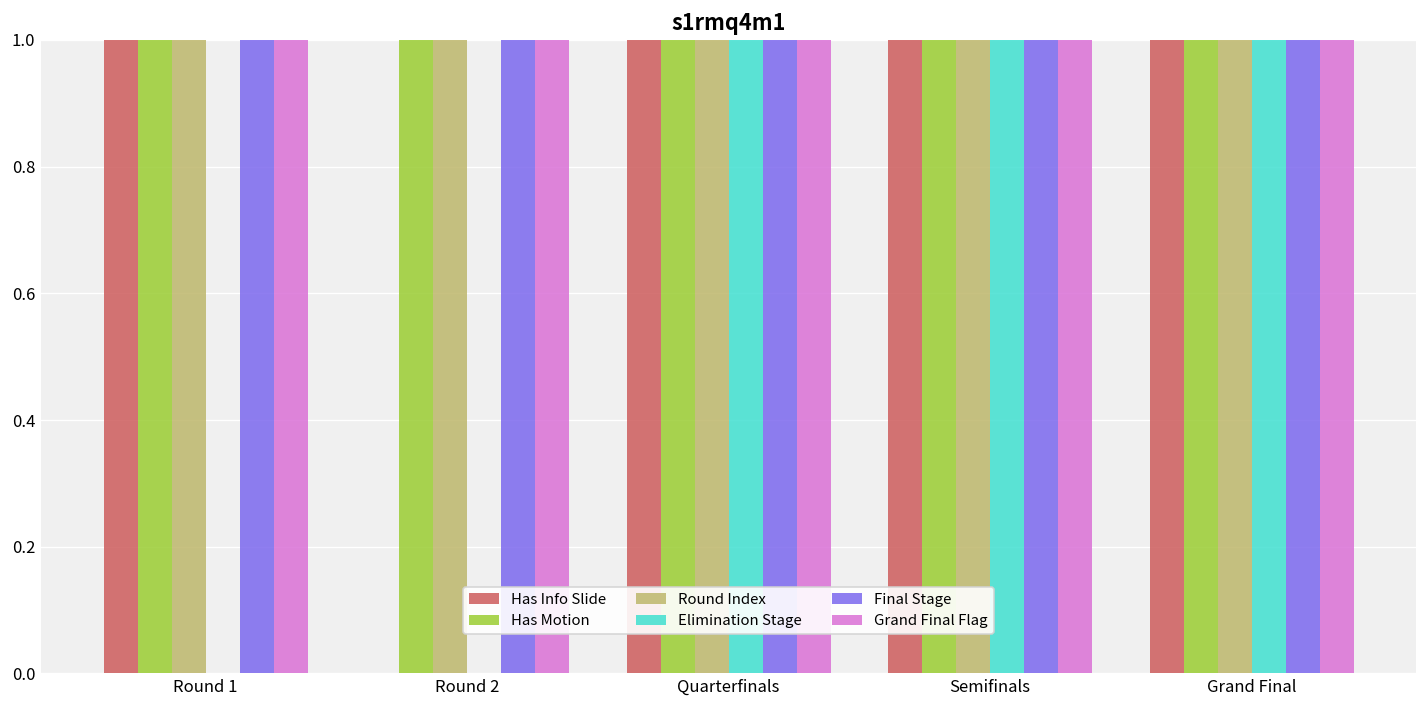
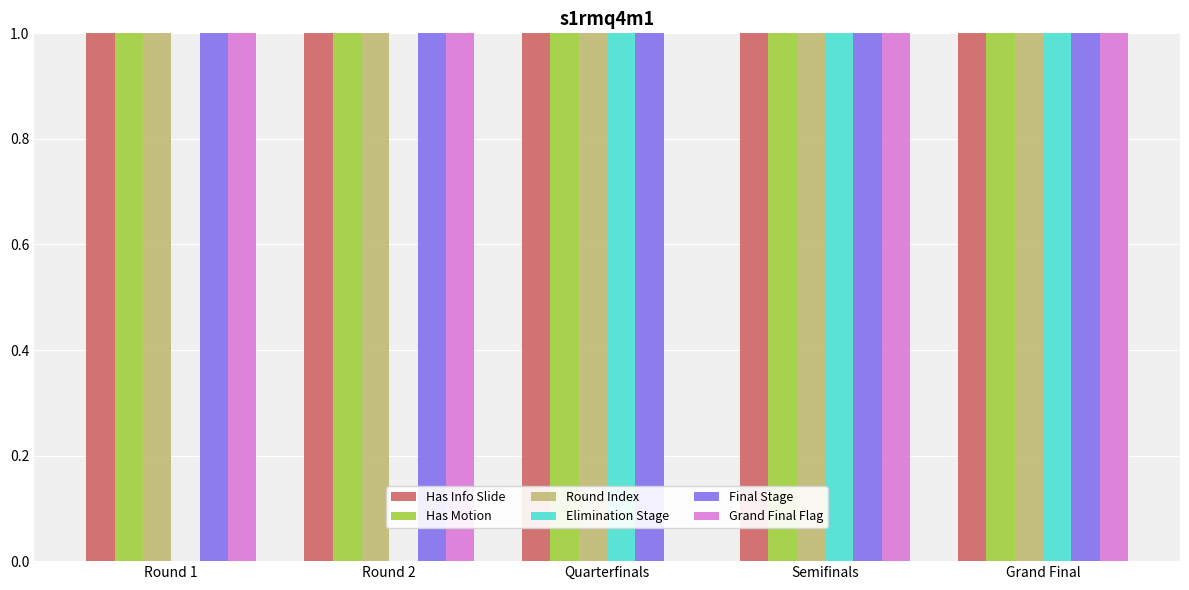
  {
    "Has Info Slide": {
      "Round 1": 1,
-     "Round 2": 0,
+     "Round 2": 1,
      "Quarterfinals": 1,
      "Semifinals": 1,
      "Grand Final": 1
    },
    "Has Motion": {
      "Round 1": 1,
      "Round 2": 1,
      "Quarterfinals": 1,
      "Semifinals": 1,
      "Grand Final": 1
    },
    "Round Index": {
      "Round 1": 1
    },
    "Elimination Stage": {
      "Round 1": 0,
      "Round 2": 0,
      "Quarterfinals": 1,
      "Semifinals": 1,
      "Grand Final": 1
    },
    "Final Stage": {
      "Round 1": 1,
      "Round 2": 1,
      "Quarterfinals": 1,
      "Semifinals": 1,
      "Grand Final": 1
    },
    "Grand Final Flag": {
      "Round 1": 1,
      "Round 2": 1,
-     "Quarterfinals": 1,
+     "Quarterfinals": 0,
      "Semifinals": 1,
      "Grand Final": 1
    }
  }
